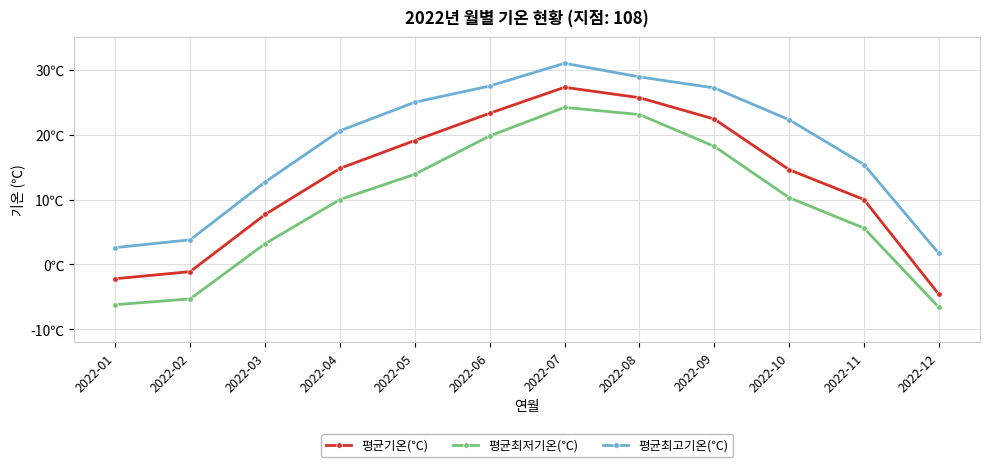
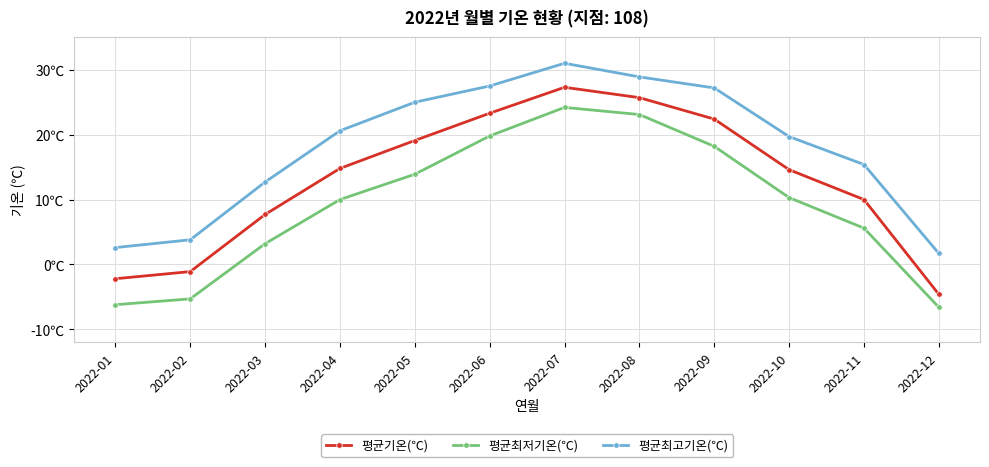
  {
    "평균기온(℃)": {
      "2022-01": "-2℃",
      "2022-02": "-1℃",
      "2022-03": "8℃",
      "2022-04": "15℃",
      "2022-05": "19℃",
      "2022-06": "23℃",
      "2022-07": "27℃",
      "2022-08": "26℃",
      "2022-09": "22℃",
      "2022-10": "15℃",
      "2022-11": "10℃",
      "2022-12": "-5℃"
    },
    "평균최저기온(℃)": {
      "2022-01": "-6℃",
      "2022-02": "-5℃",
      "2022-03": "3℃",
      "2022-04": "10℃",
      "2022-05": "14℃",
      "2022-06": "20℃",
      "2022-07": "24℃",
      "2022-08": "23℃",
      "2022-09": "18℃",
      "2022-10": "10℃",
      "2022-11": "6℃",
      "2022-12": "-7℃"
    },
    "평균최고기온(℃)": {
      "2022-01": "3℃",
      "2022-02": "4℃",
      "2022-03": "13℃",
      "2022-04": "21℃",
      "2022-05": "25℃",
      "2022-06": "28℃",
      "2022-07": "31℃",
      "2022-08": "29℃",
      "2022-09": "27℃",
-     "2022-10": "22℃",
+     "2022-10": "20℃",
      "2022-11": "15℃",
      "2022-12": "2℃"
    }
  }
